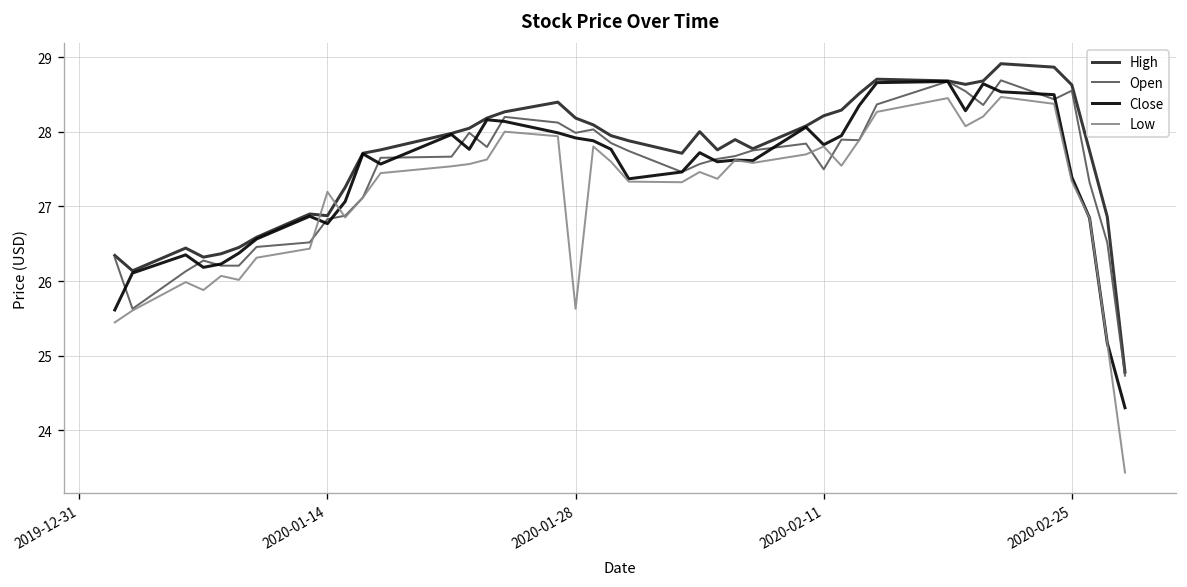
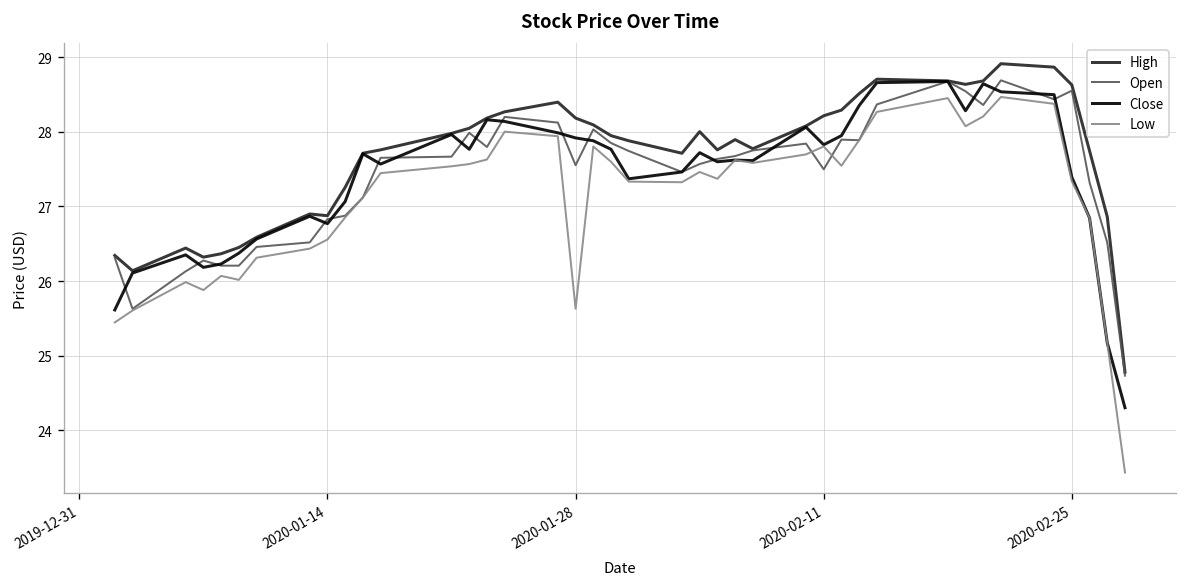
  {
    "Open": {
      "2020-01-14": 26.8,
-     "2020-01-28": 28.0,
+     "2020-01-28": 27.6,
      "2020-02-11": 27.5,
      "2020-02-25": 28.6
    },
    "Low": {
-     "2020-01-14": 27.2,
+     "2020-01-14": 26.6,
      "2020-01-28": 25.6,
      "2020-02-25": 27.3
    }
  }
